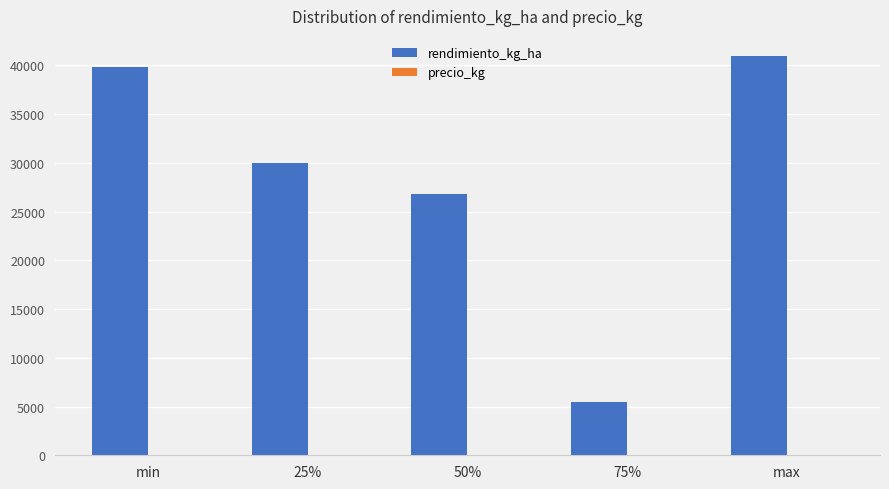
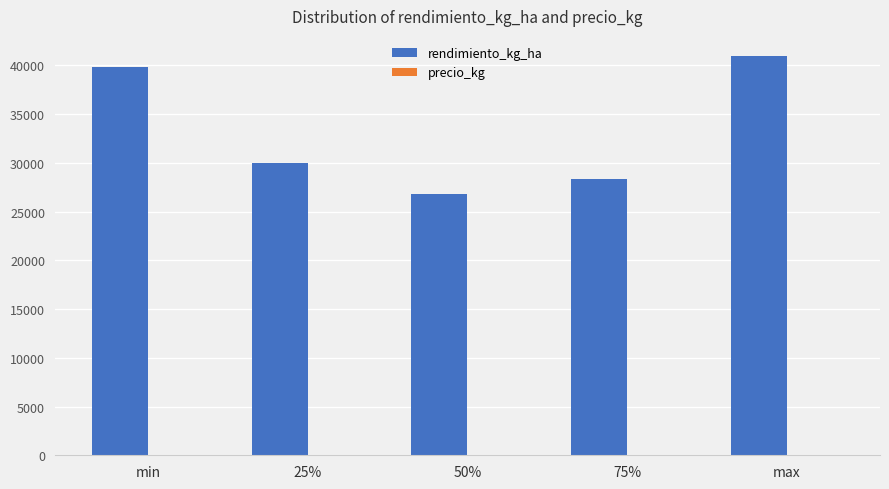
  {
    "rendimiento_kg_ha": {
      "min": 40000,
      "25%": 30000,
      "50%": 27000,
-     "75%": 5000,
+     "75%": 28000,
      "max": 41000
    }
  }
